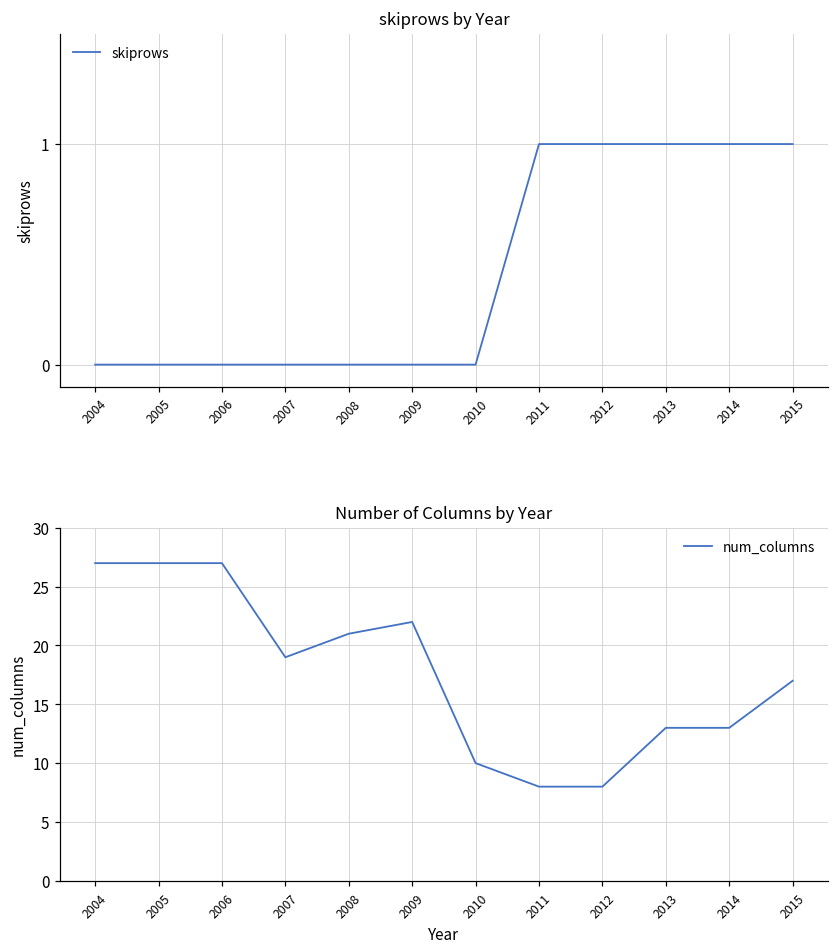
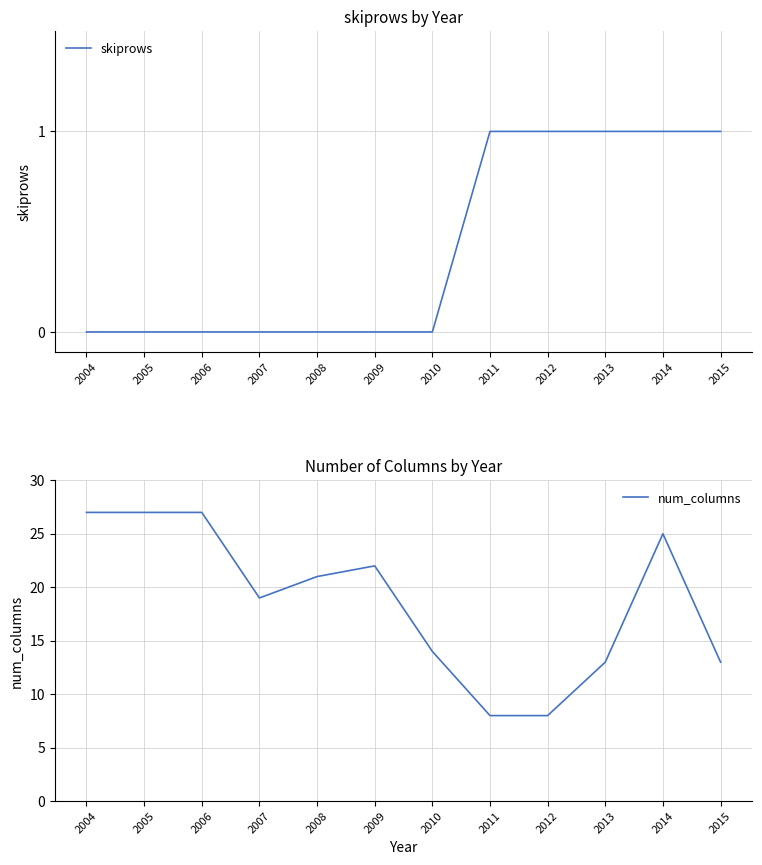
  {
    "skiprows by Year": {
      "2004": 0.00,
      "2005": 0.00,
      "2006": 0.00,
      "2007": 0.00,
      "2008": 0.00,
      "2009": 0.00,
      "2010": 0.00,
      "2011": 1.00,
      "2012": 1.00,
      "2013": 1.00,
      "2014": 1.00,
      "2015": 1.00
    },
    "Number of Columns by Year": {
      "2004": 27,
      "2005": 27,
      "2006": 27,
      "2007": 19,
      "2008": 21,
      "2009": 22,
-     "2010": 10,
+     "2010": 14,
      "2011": 8,
      "2012": 8,
      "2013": 13,
-     "2014": 13,
-     "2015": 17
+     "2014": 25,
+     "2015": 13
    }
  }
